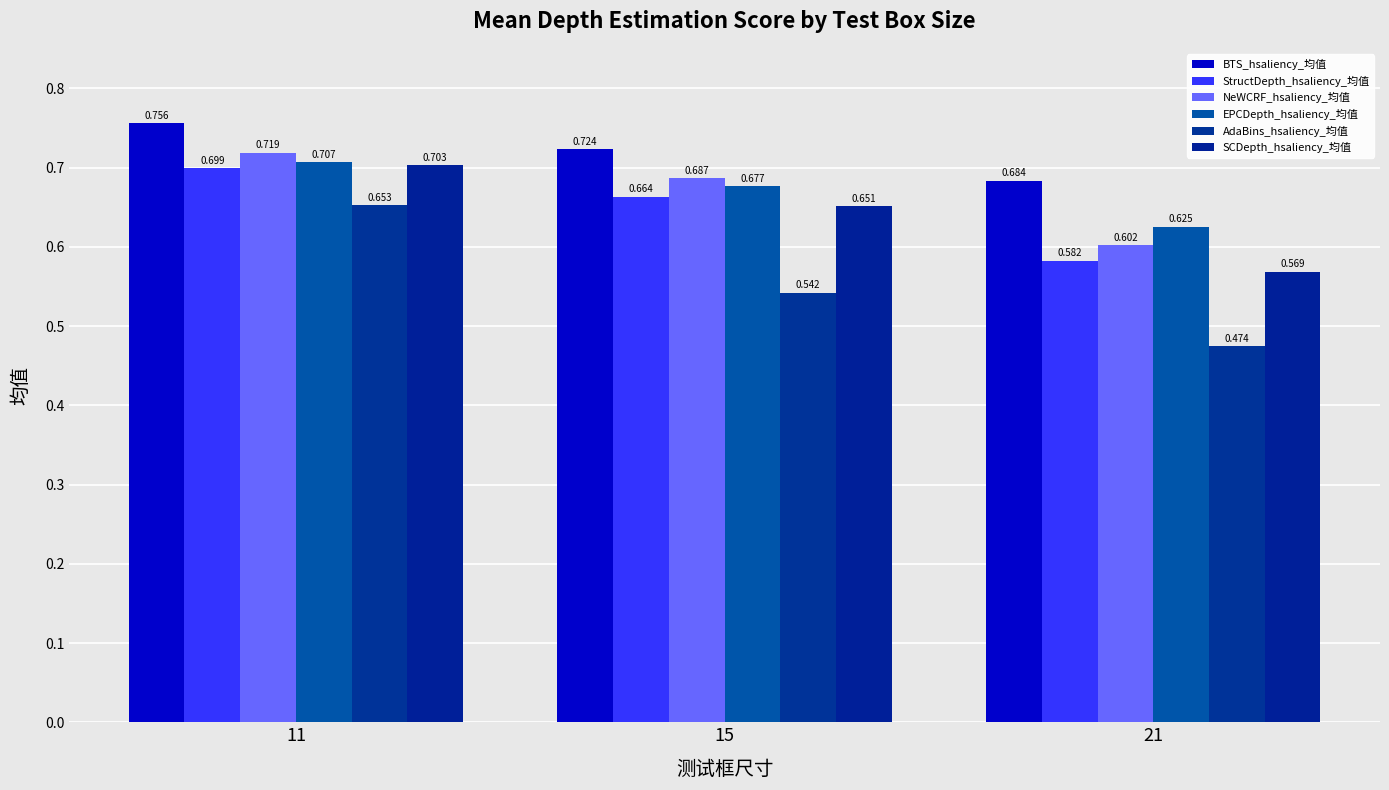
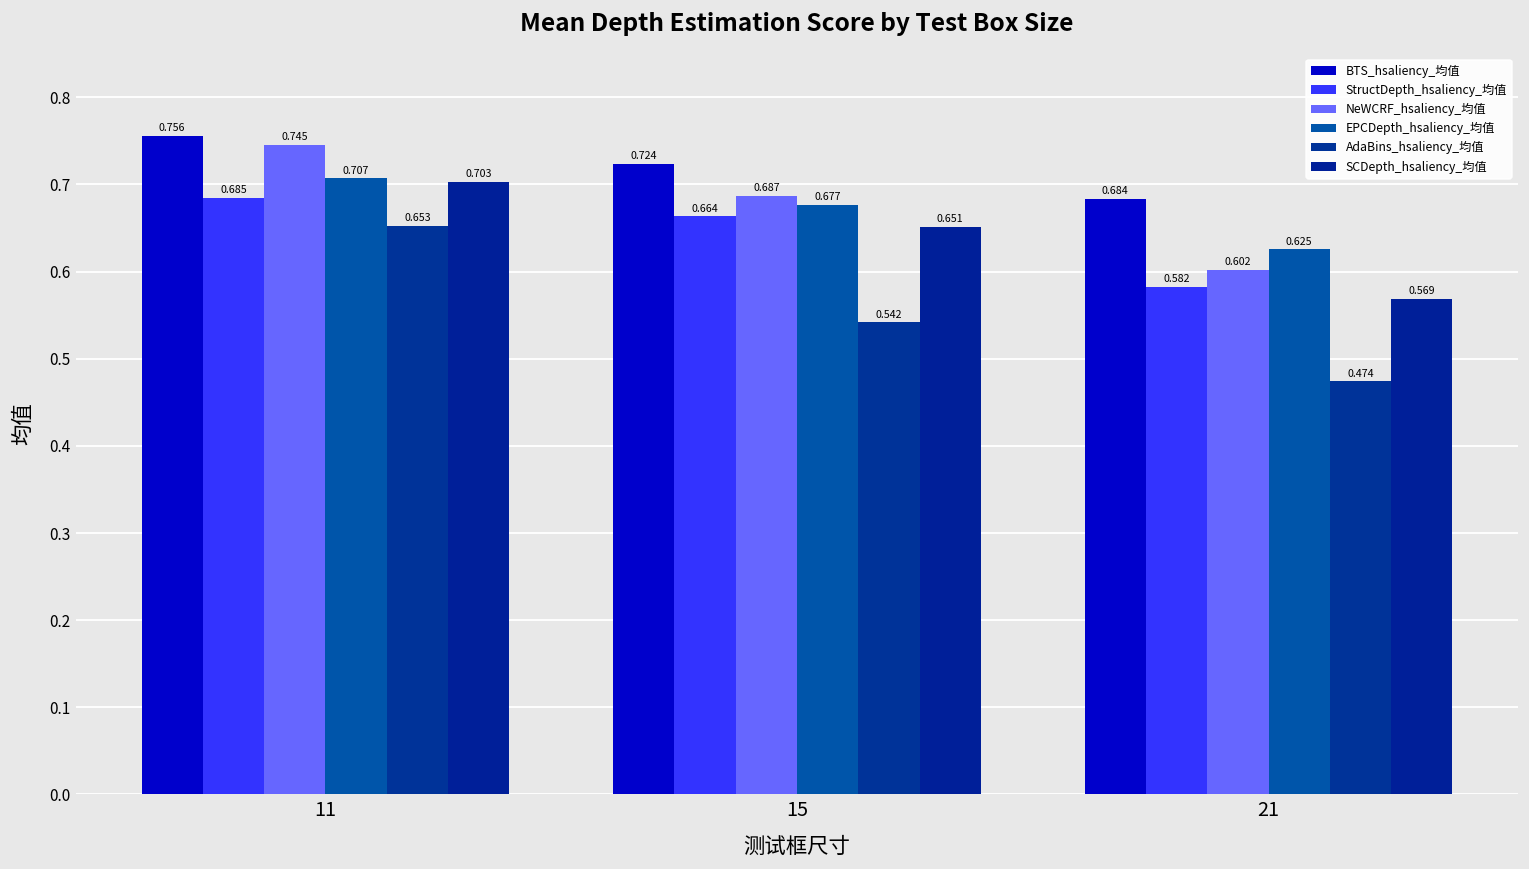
  {
    "StructDepth_hsaliency_均值": {
-     "11": 0.699,
+     "11": 0.685,
      "15": 0.664,
      "21": 0.582
    },
    "NeWCRF_hsaliency_均值": {
-     "11": 0.719,
+     "11": 0.745,
      "15": 0.687,
      "21": 0.602
    }
  }
